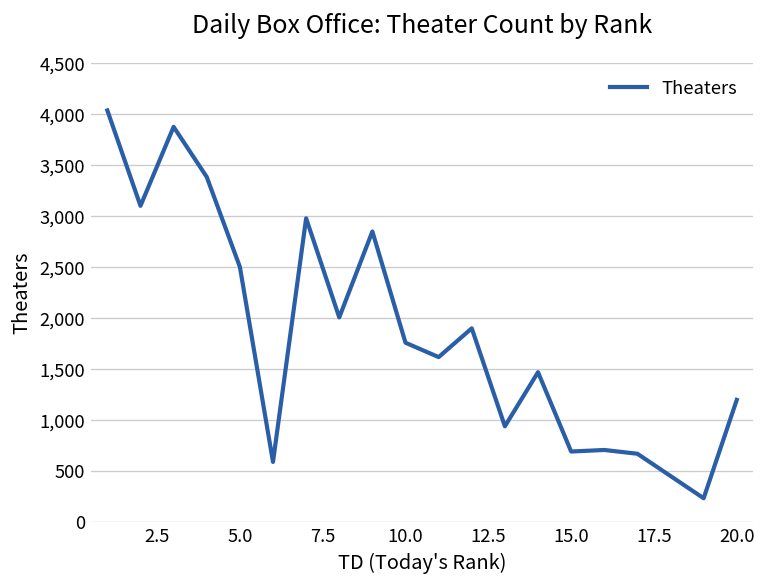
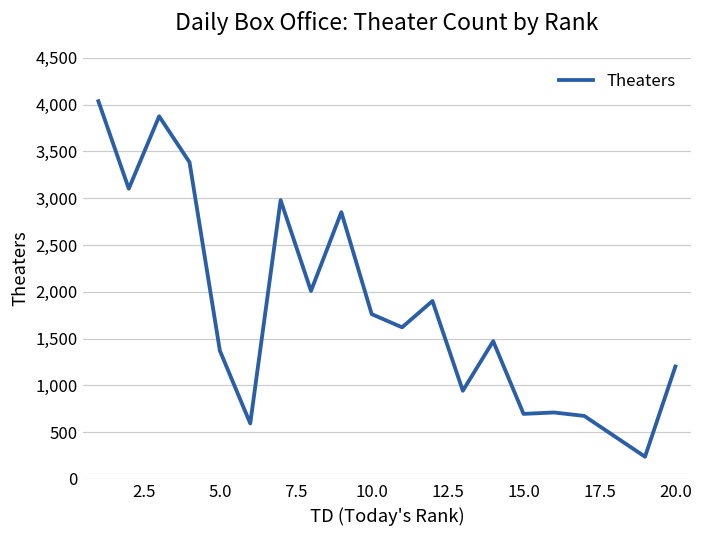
  {
-   "5.0": "2,500",
+   "5.0": "1,400",
    "10.0": "1,800",
    "15.0": "700",
    "20.0": "1,200"
  }
